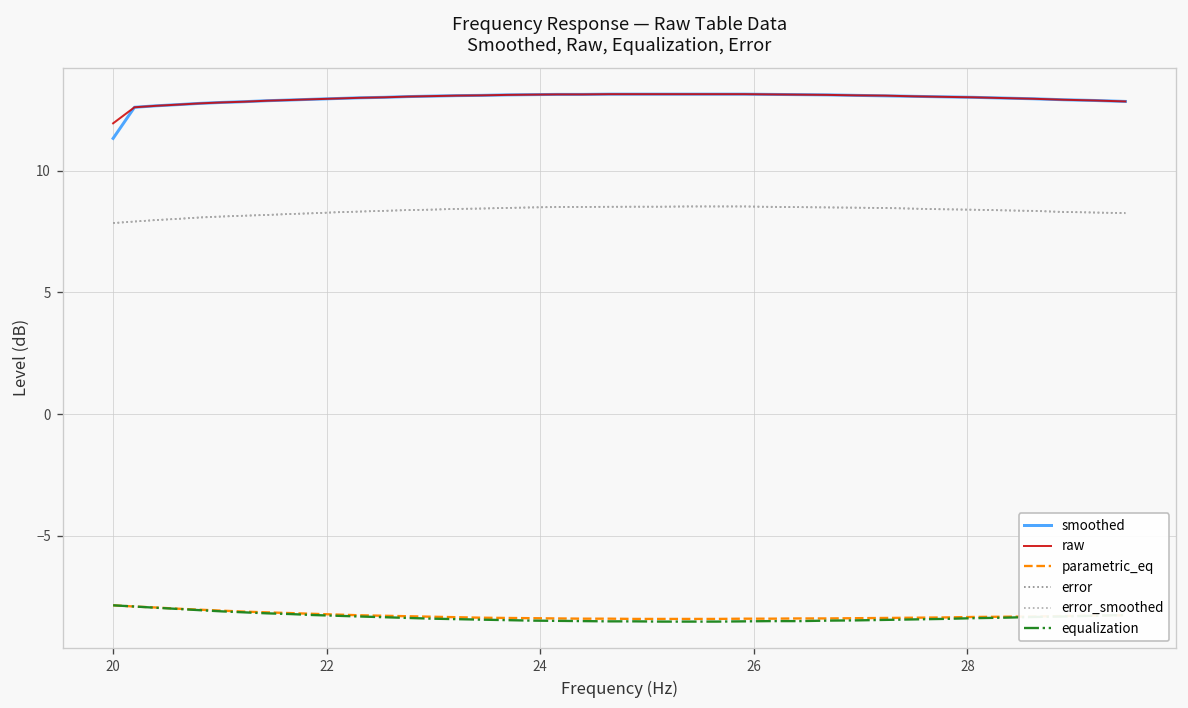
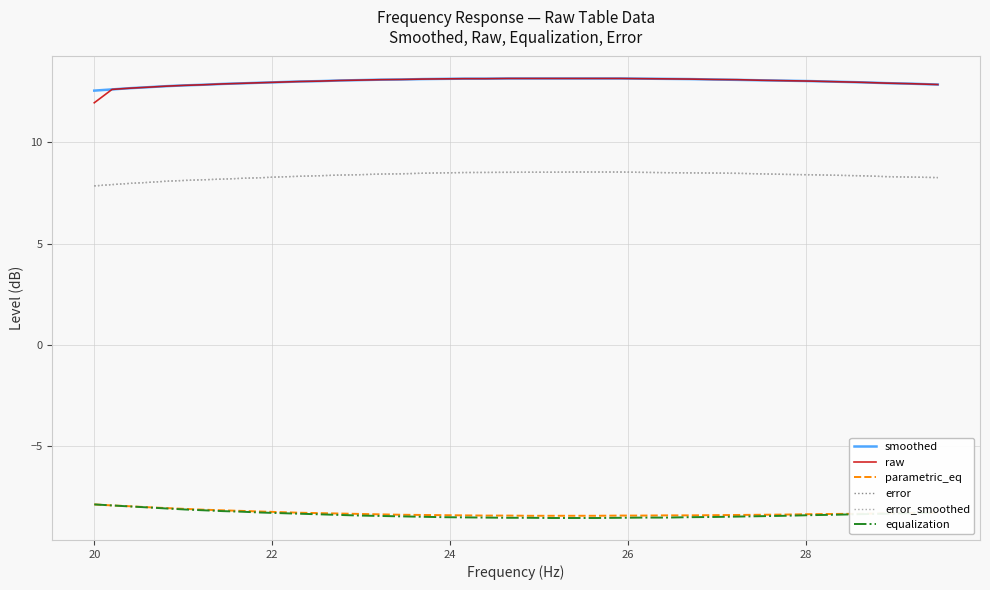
  {
    "smoothed": {
-     "20": 11.3
+     "20": 12.6
    },
    "raw": {
      "20": 12.0
    }
  }
